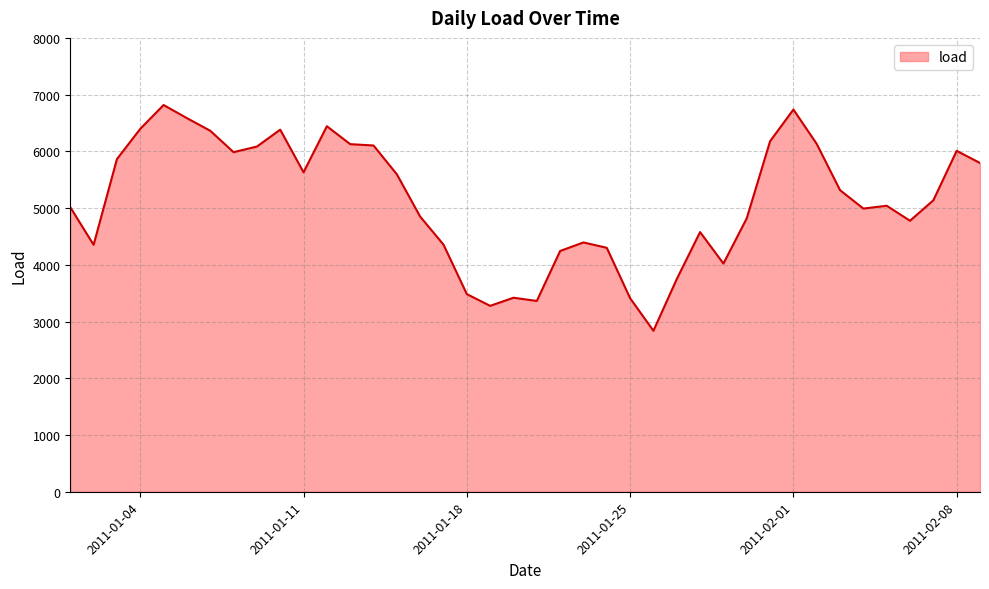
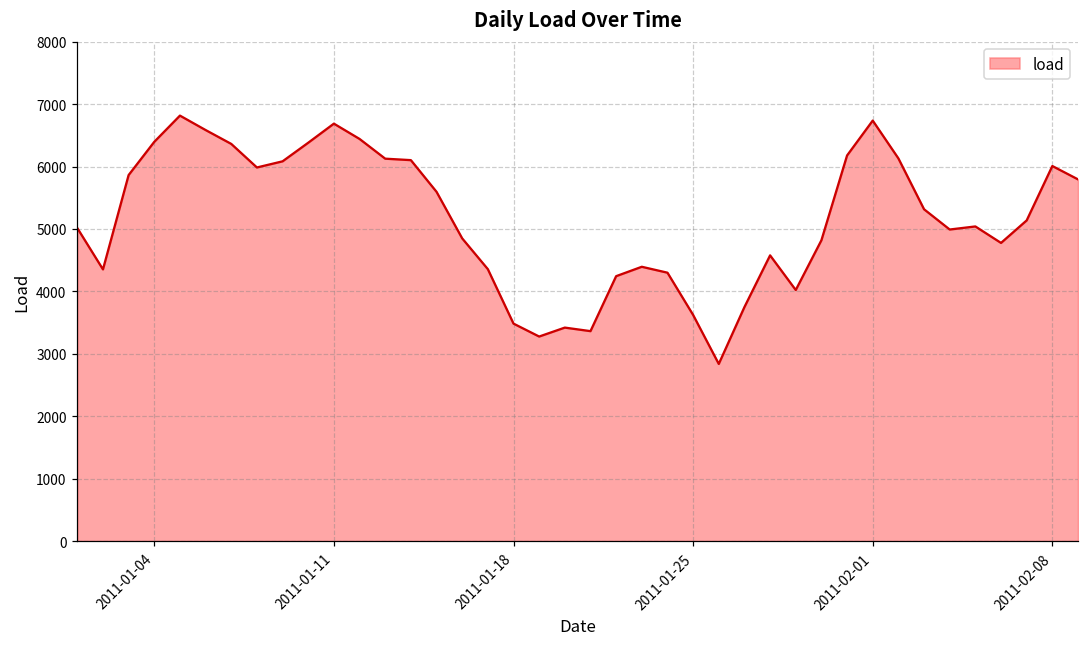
  {
    "2011-01-04": 6400,
-   "2011-01-11": 5600,
+   "2011-01-11": 6700,
    "2011-01-18": 3500,
-   "2011-01-25": 3400,
+   "2011-01-25": 3600,
    "2011-02-01": 6700,
    "2011-02-08": 6000
  }
